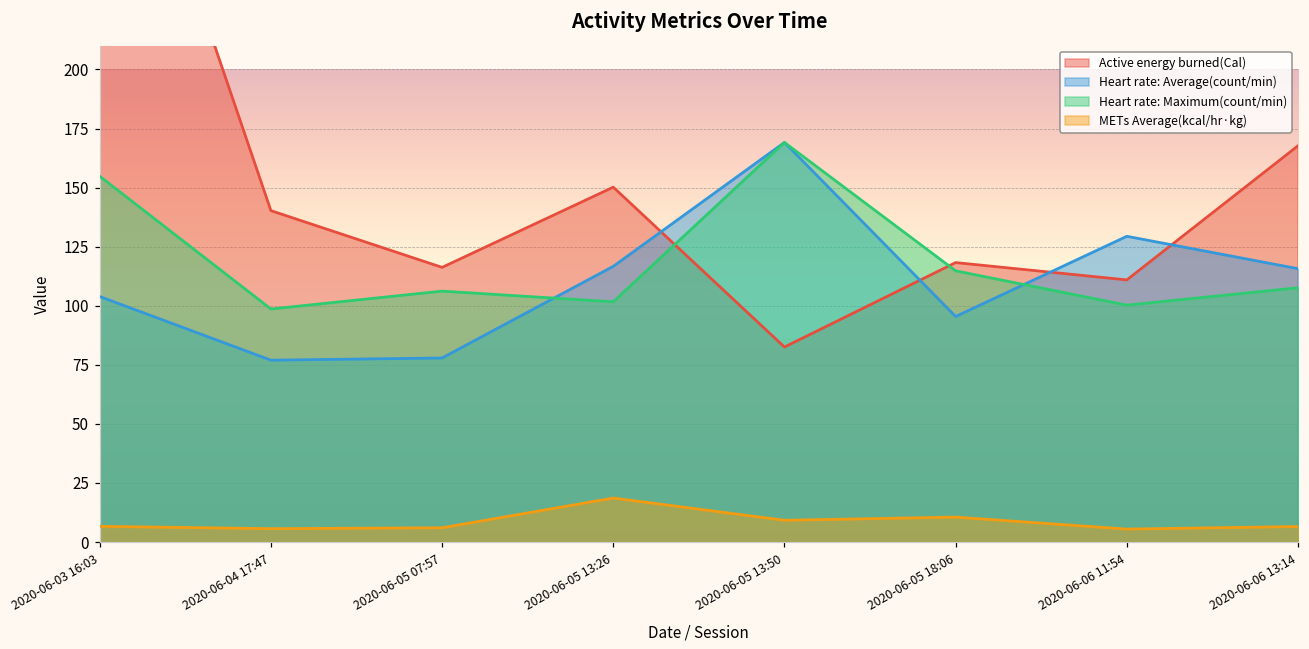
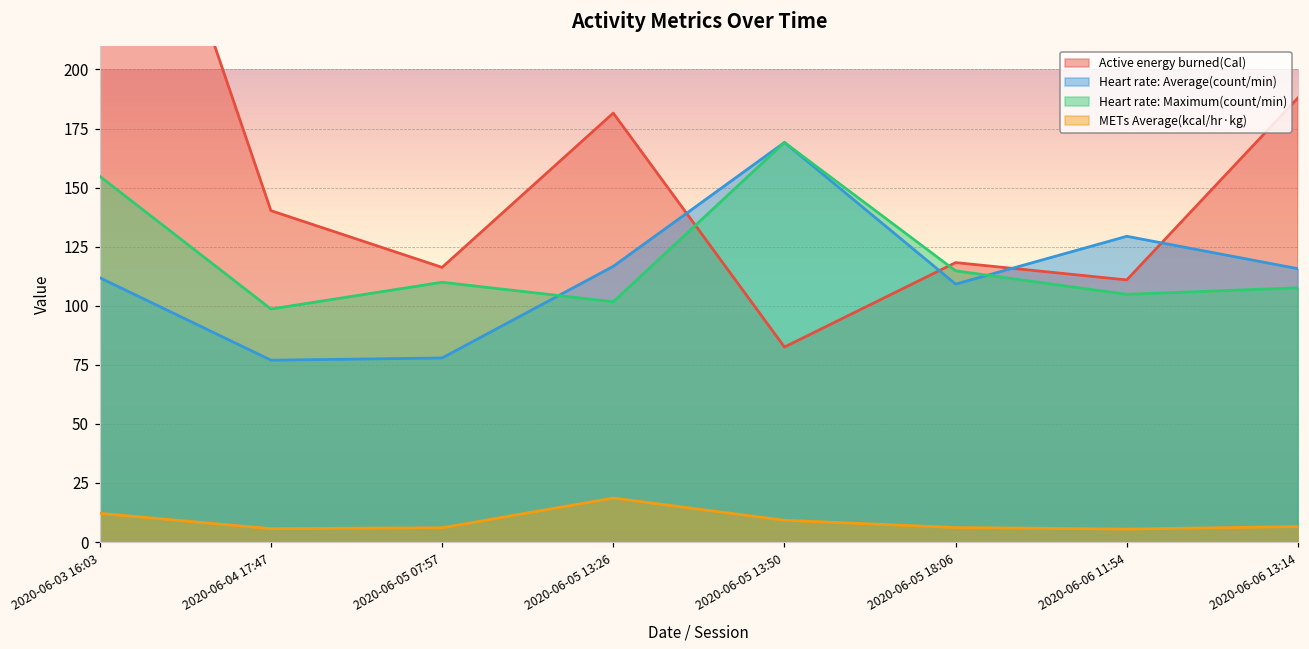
  {
    "Active energy burned(Cal)": {
      "2020-06-04 17:47": 140,
      "2020-06-05 07:57": 116,
-     "2020-06-05 13:26": 150,
+     "2020-06-05 13:26": 182,
      "2020-06-05 13:50": 83,
      "2020-06-05 18:06": 118,
      "2020-06-06 11:54": 111,
-     "2020-06-06 13:14": 168
+     "2020-06-06 13:14": 188
    },
    "Heart rate: Average(count/min)": {
-     "2020-06-03 16:03": 104,
+     "2020-06-03 16:03": 112,
      "2020-06-04 17:47": 77,
      "2020-06-05 07:57": 78,
      "2020-06-05 13:26": 117,
-     "2020-06-05 18:06": 95,
+     "2020-06-05 18:06": 109,
      "2020-06-06 11:54": 129,
      "2020-06-06 13:14": 116
    },
    "Heart rate: Maximum(count/min)": {
      "2020-06-03 16:03": 155,
      "2020-06-04 17:47": 99,
-     "2020-06-05 07:57": 106,
+     "2020-06-05 07:57": 110,
      "2020-06-05 13:26": 102,
      "2020-06-05 18:06": 115,
-     "2020-06-06 11:54": 100,
+     "2020-06-06 11:54": 105,
      "2020-06-06 13:14": 108
    },
    "METs Average(kcal/hr·kg)": {
-     "2020-06-03 16:03": 7,
+     "2020-06-03 16:03": 12,
      "2020-06-04 17:47": 6,
      "2020-06-05 07:57": 6,
      "2020-06-05 13:26": 19,
      "2020-06-05 13:50": 9,
-     "2020-06-05 18:06": 11,
+     "2020-06-05 18:06": 6,
      "2020-06-06 11:54": 5,
      "2020-06-06 13:14": 7
    }
  }
